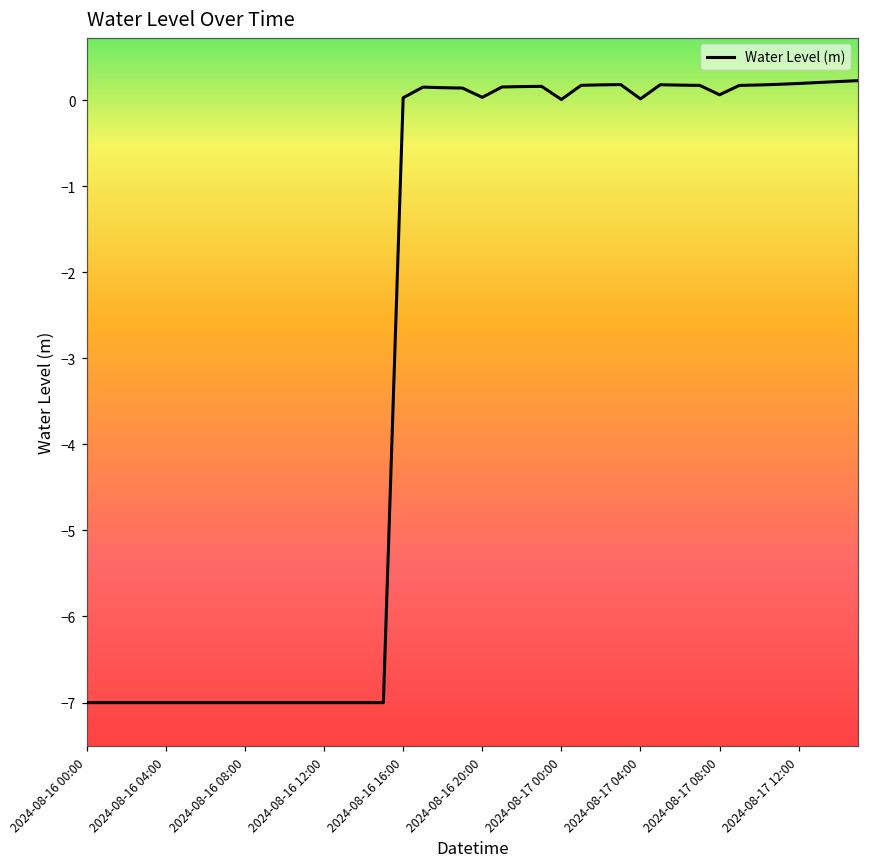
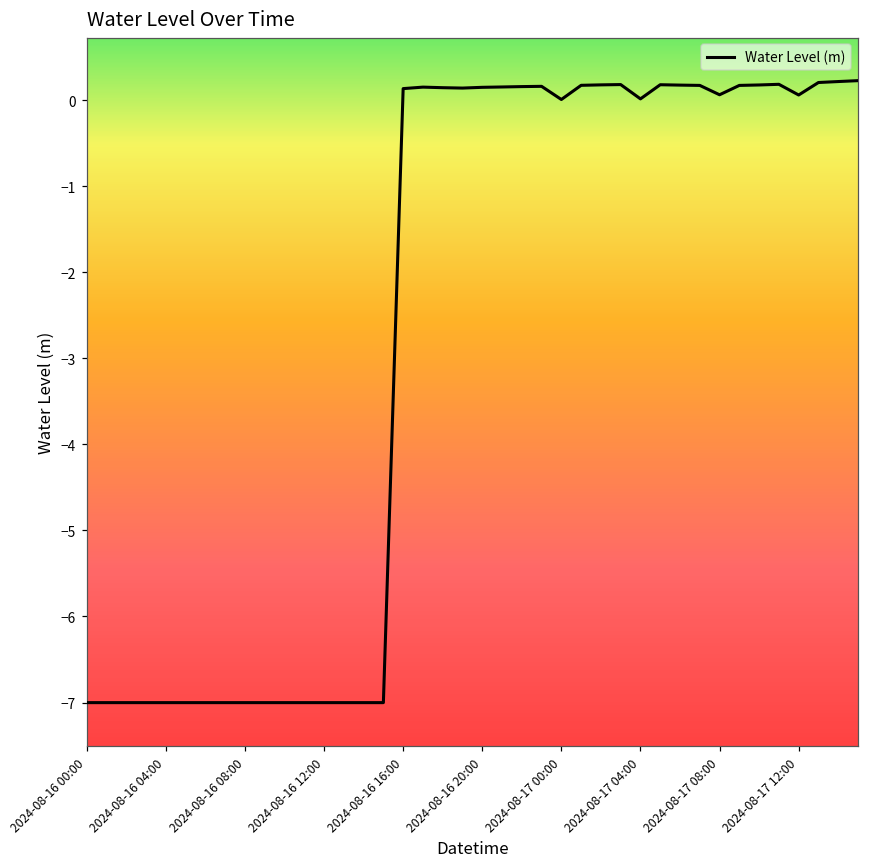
  {
    "2024-08-16 00:00": -7.0,
    "2024-08-16 04:00": -7.0,
    "2024-08-16 08:00": -7.0,
    "2024-08-16 12:00": -7.0,
-   "2024-08-16 16:00": 0.0,
-   "2024-08-16 20:00": 0.0,
+   "2024-08-16 16:00": 0.1,
+   "2024-08-16 20:00": 0.1,
    "2024-08-17 00:00": 0.0,
    "2024-08-17 04:00": 0.0,
    "2024-08-17 08:00": 0.1,
-   "2024-08-17 12:00": 0.2
+   "2024-08-17 12:00": 0.1
  }
